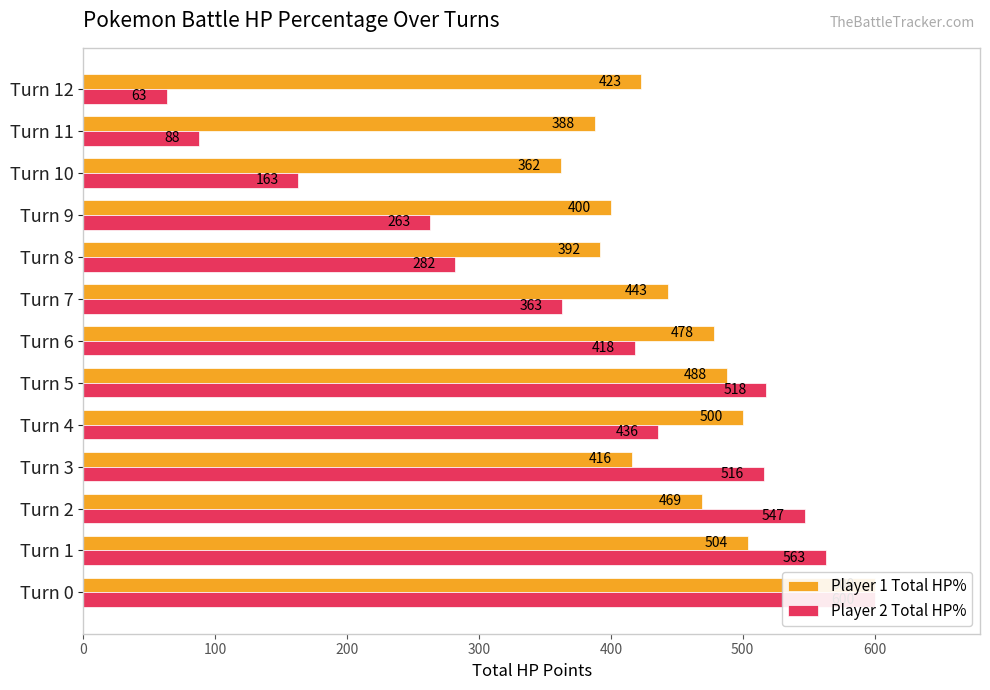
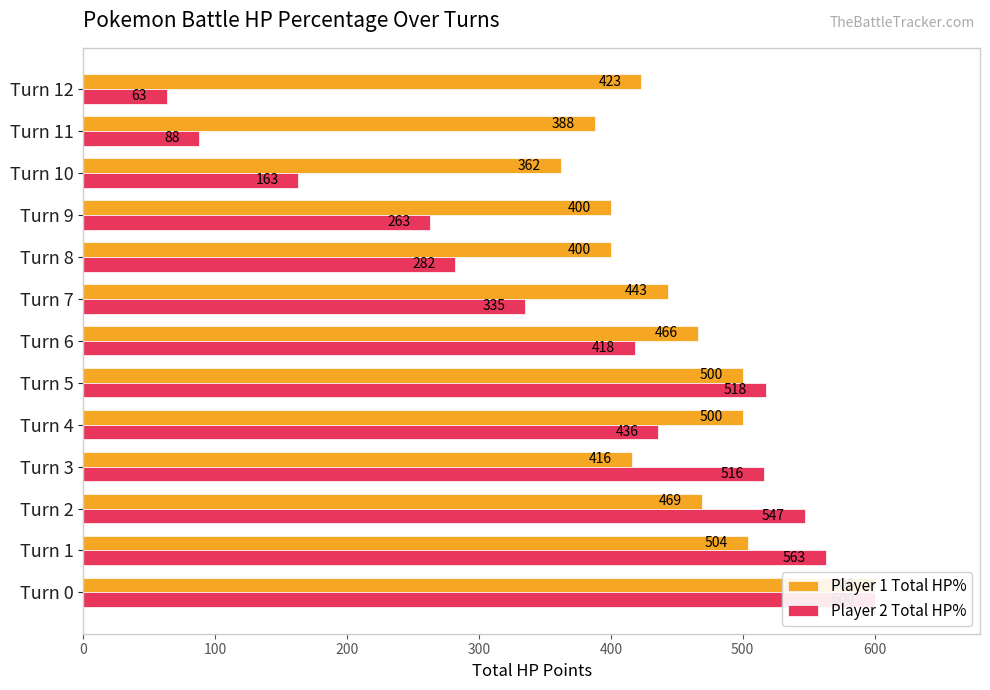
  {
    "Player 1 Total HP%": {
      "Turn 12": 423,
      "Turn 11": 388,
      "Turn 10": 362,
      "Turn 9": 400,
-     "Turn 8": 392,
+     "Turn 8": 400,
      "Turn 7": 443,
-     "Turn 6": 478,
-     "Turn 5": 488,
+     "Turn 6": 466,
+     "Turn 5": 500,
      "Turn 4": 500,
      "Turn 3": 416,
      "Turn 2": 469,
      "Turn 1": 504
    },
    "Player 2 Total HP%": {
      "Turn 12": 63,
      "Turn 11": 88,
      "Turn 10": 163,
      "Turn 9": 263,
      "Turn 8": 282,
-     "Turn 7": 363,
+     "Turn 7": 335,
      "Turn 6": 418,
      "Turn 5": 518,
      "Turn 4": 436,
      "Turn 3": 516,
      "Turn 2": 547,
      "Turn 1": 563
    }
  }
